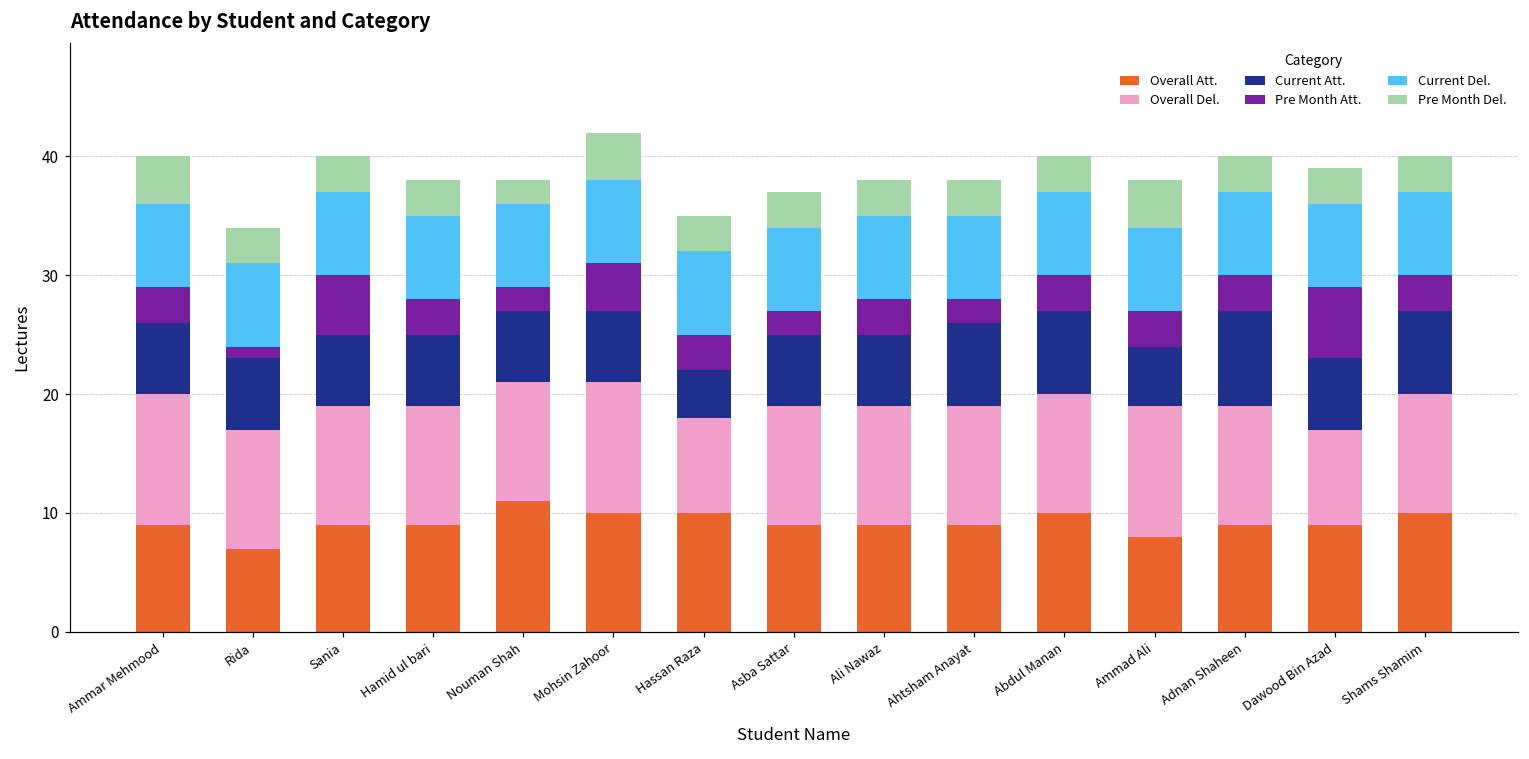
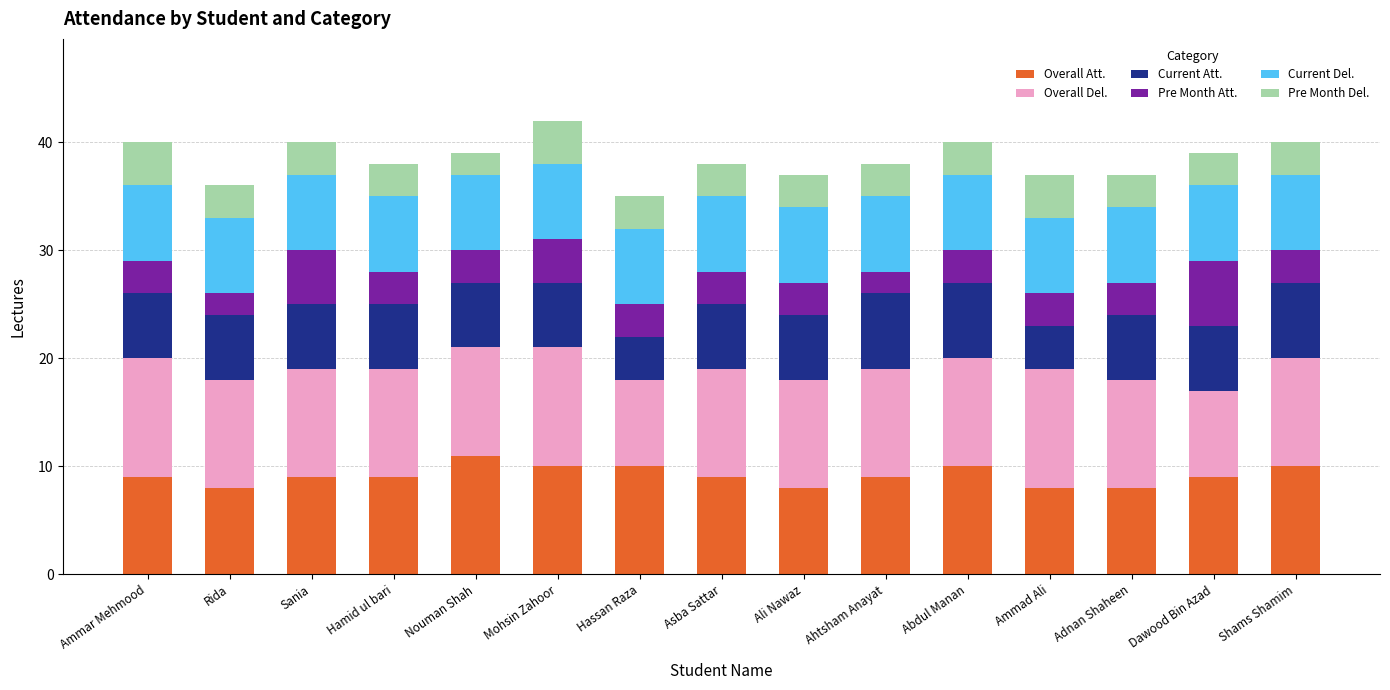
  {
    "Overall Att.": {
      "Ammar Mehmood": 9,
-     "Rida": 7,
+     "Rida": 8,
      "Sania": 9,
      "Hamid ul bari": 9,
      "Nouman Shah": 11,
      "Mohsin Zahoor": 10,
      "Hassan Raza": 10,
      "Asba Sattar": 9,
-     "Ali Nawaz": 9,
+     "Ali Nawaz": 8,
      "Ahtsham Anayat": 9,
      "Abdul Manan": 10,
      "Ammad Ali": 8,
-     "Adnan Shaheen": 9,
+     "Adnan Shaheen": 8,
      "Dawood Bin Azad": 9,
      "Shams Shamim": 10
    },
    "Overall Del.": {
      "Ammar Mehmood": 11,
      "Rida": 10,
      "Sania": 10,
      "Hamid ul bari": 10,
      "Nouman Shah": 10,
      "Mohsin Zahoor": 11,
      "Hassan Raza": 8,
      "Asba Sattar": 10,
      "Ali Nawaz": 10,
      "Ahtsham Anayat": 10,
      "Abdul Manan": 10,
      "Ammad Ali": 11,
      "Adnan Shaheen": 10,
      "Dawood Bin Azad": 8,
      "Shams Shamim": 10
    },
    "Current Att.": {
      "Ammar Mehmood": 6,
      "Rida": 6,
      "Sania": 6,
      "Hamid ul bari": 6,
      "Nouman Shah": 6,
      "Mohsin Zahoor": 6,
      "Hassan Raza": 4,
      "Asba Sattar": 6,
      "Ali Nawaz": 6,
      "Ahtsham Anayat": 7,
      "Abdul Manan": 7,
-     "Ammad Ali": 5,
-     "Adnan Shaheen": 8,
+     "Ammad Ali": 4,
+     "Adnan Shaheen": 6,
      "Dawood Bin Azad": 6,
      "Shams Shamim": 7
    },
    "Pre Month Att.": {
      "Ammar Mehmood": 3,
-     "Rida": 1,
+     "Rida": 2,
      "Sania": 5,
      "Hamid ul bari": 3,
-     "Nouman Shah": 2,
+     "Nouman Shah": 3,
      "Mohsin Zahoor": 4,
      "Hassan Raza": 3,
-     "Asba Sattar": 2,
+     "Asba Sattar": 3,
      "Ali Nawaz": 3,
      "Ahtsham Anayat": 2,
      "Abdul Manan": 3,
      "Ammad Ali": 3,
      "Adnan Shaheen": 3,
      "Dawood Bin Azad": 6,
      "Shams Shamim": 3
    },
    "Current Del.": {
      "Ammar Mehmood": 7,
      "Rida": 7,
      "Sania": 7,
      "Hamid ul bari": 7,
      "Nouman Shah": 7,
      "Mohsin Zahoor": 7,
      "Hassan Raza": 7,
      "Asba Sattar": 7,
      "Ali Nawaz": 7,
      "Ahtsham Anayat": 7,
      "Abdul Manan": 7,
      "Ammad Ali": 7,
      "Adnan Shaheen": 7,
      "Dawood Bin Azad": 7,
      "Shams Shamim": 7
    },
    "Pre Month Del.": {
      "Ammar Mehmood": 4,
      "Rida": 3,
      "Sania": 3,
      "Hamid ul bari": 3,
      "Nouman Shah": 2,
      "Mohsin Zahoor": 4,
      "Hassan Raza": 3,
      "Asba Sattar": 3,
      "Ali Nawaz": 3,
      "Ahtsham Anayat": 3,
      "Abdul Manan": 3,
      "Ammad Ali": 4,
      "Adnan Shaheen": 3,
      "Dawood Bin Azad": 3,
      "Shams Shamim": 3
    }
  }
